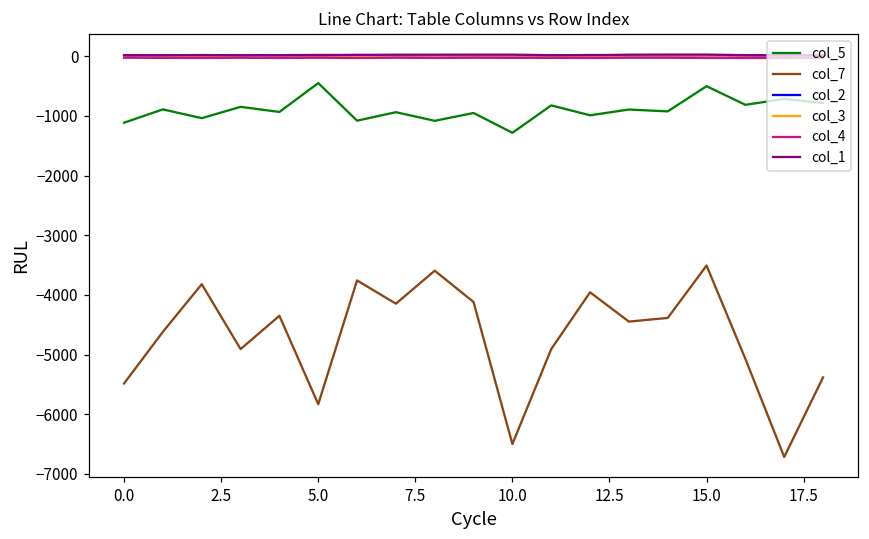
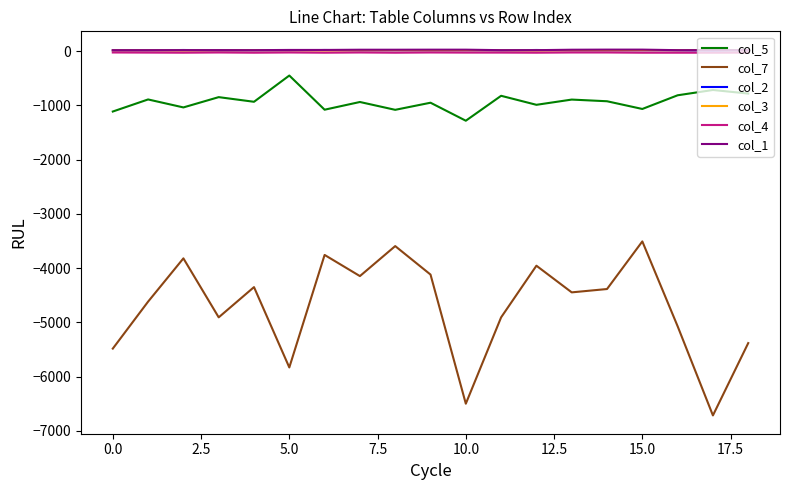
  {
    "col_5": {
      "0.0": -1100,
      "5.0": -500,
      "10.0": -1300,
-     "15.0": -500
+     "15.0": -1100
    },
    "col_7": {
      "0.0": -5500,
      "5.0": -5800,
      "10.0": -6500,
      "15.0": -3500
    },
    "col_1": {
      "5.0": 0,
      "10.0": 0,
      "15.0": 0
    }
  }
